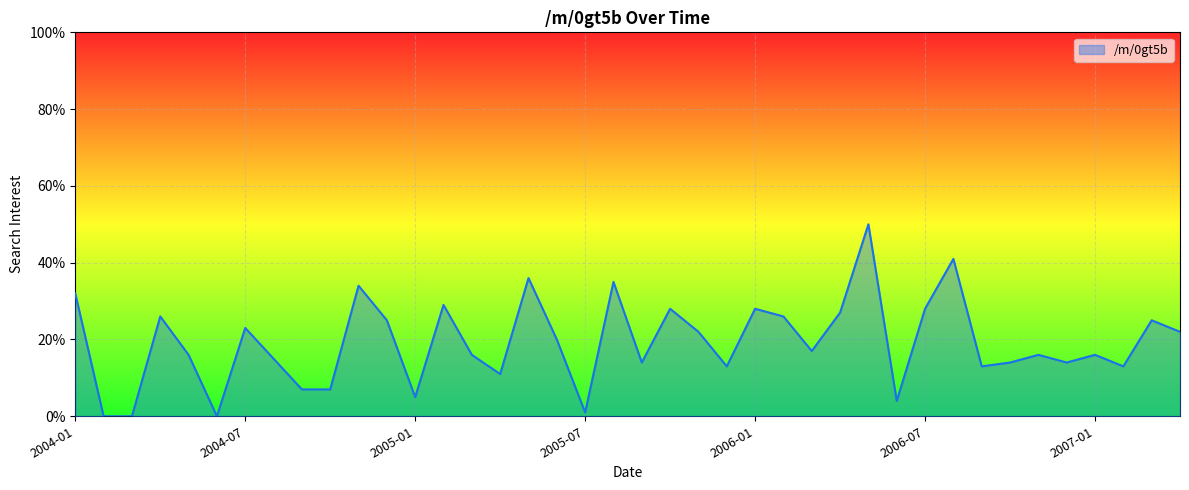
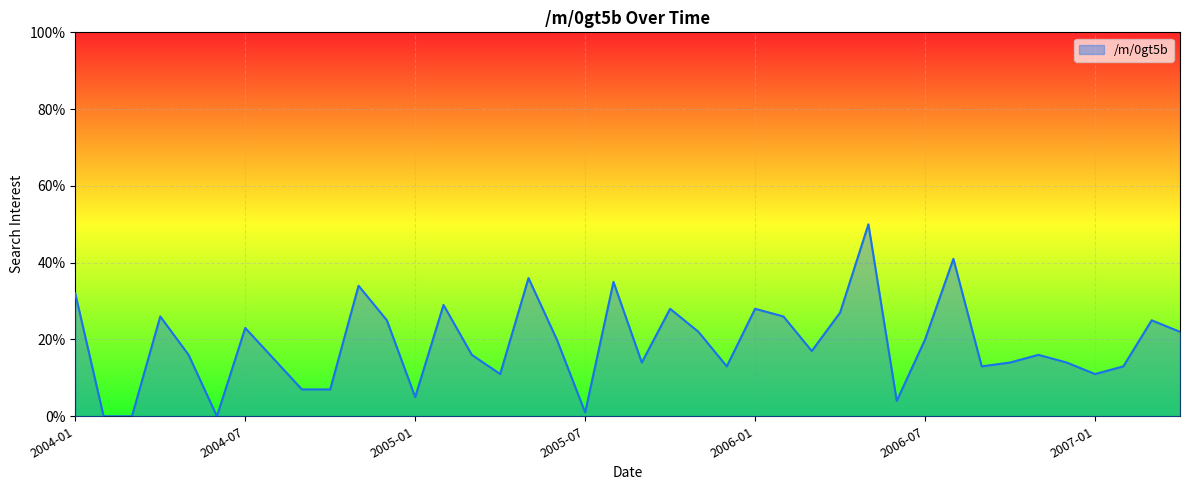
  {
    "2004-01": "32%",
    "2004-07": "23%",
    "2005-01": "5%",
    "2005-07": "1%",
    "2006-01": "28%",
-   "2006-07": "28%",
-   "2007-01": "16%"
+   "2006-07": "20%",
+   "2007-01": "11%"
  }
